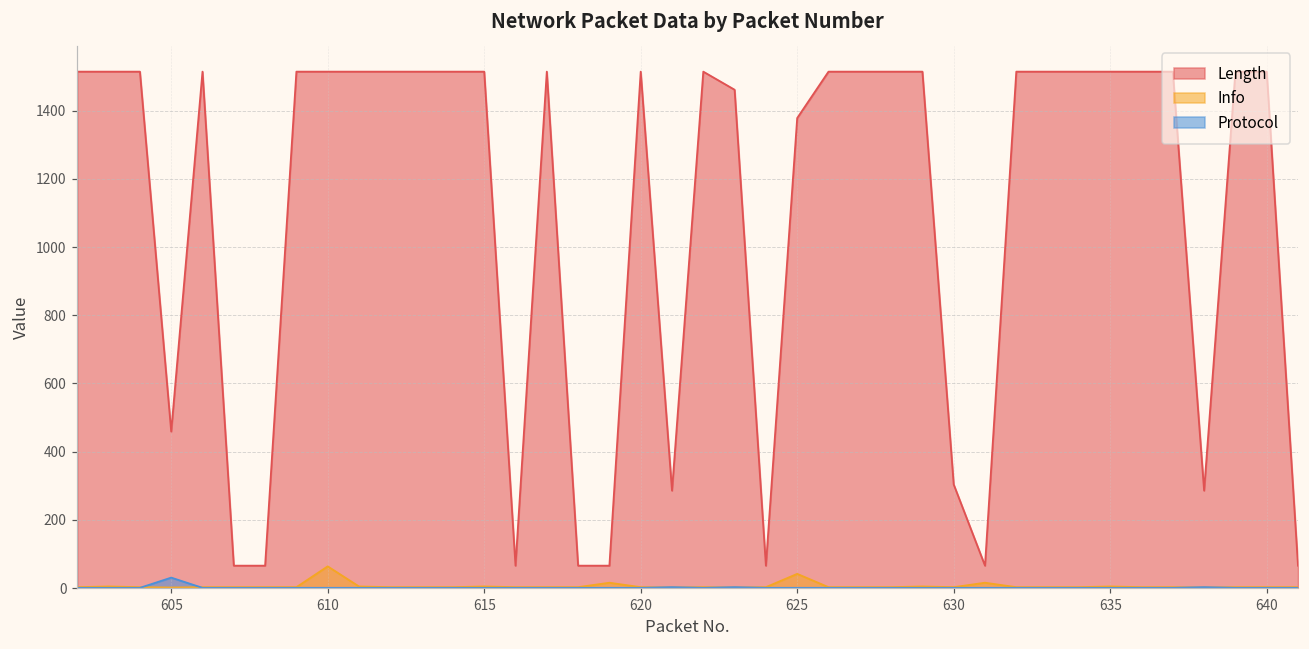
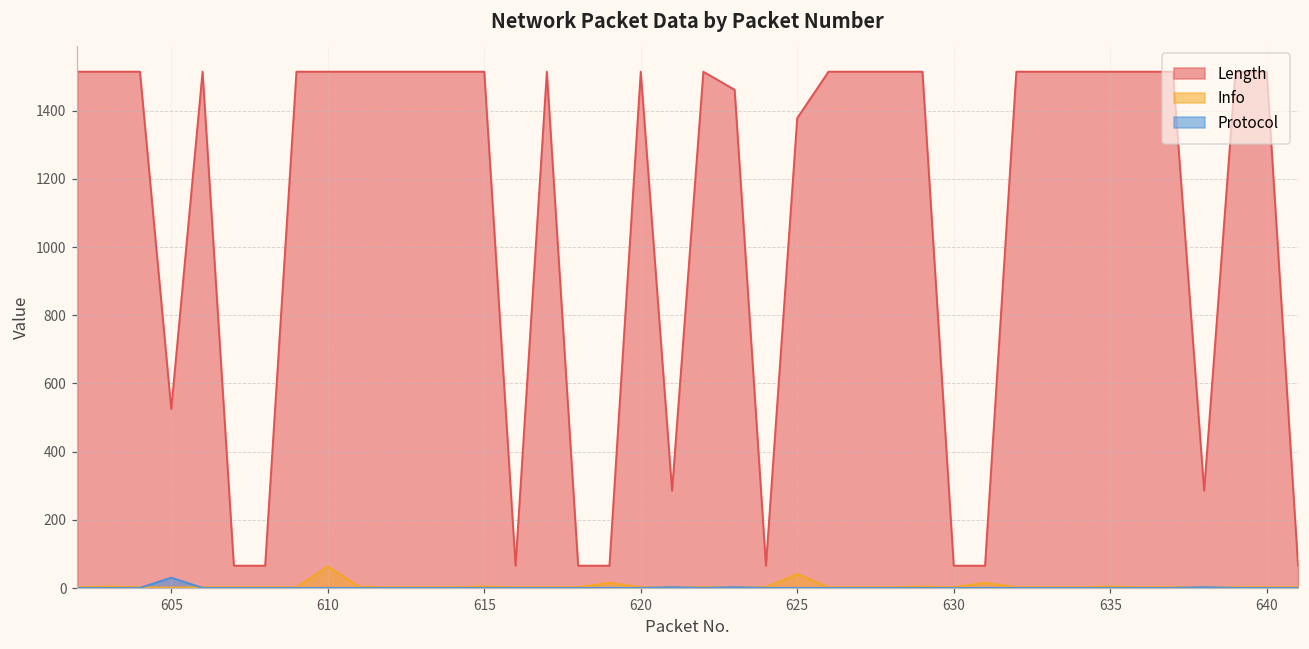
  {
    "Length": {
-     "605": 460,
+     "605": 530,
      "610": 1510,
      "615": 1510,
      "620": 1510,
      "625": 1380,
-     "630": 300,
+     "630": 70,
      "635": 1510
    },
    "Info": {
      "605": 0,
      "610": 60,
      "625": 40
    },
    "Protocol": {
      "605": 30,
      "610": 0,
      "625": 0
    }
  }
